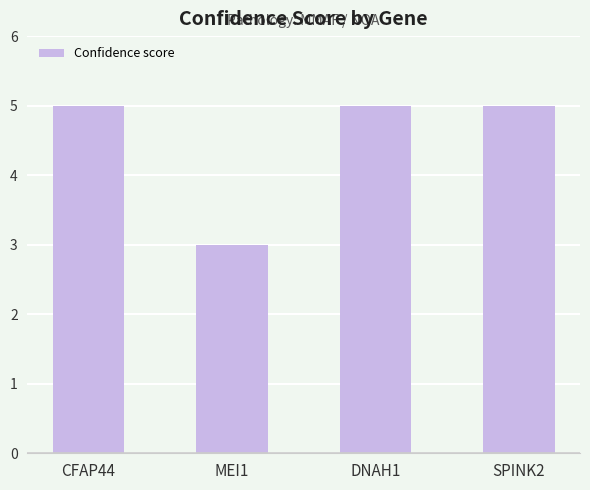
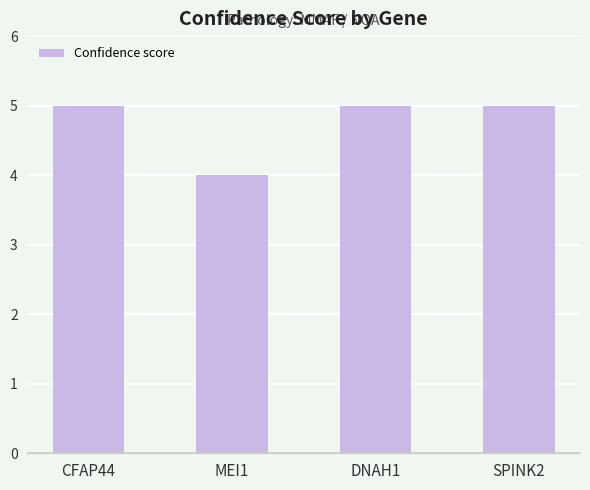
  {
    "CFAP44": 5,
-   "MEI1": 3,
+   "MEI1": 4,
    "DNAH1": 5,
    "SPINK2": 5
  }
